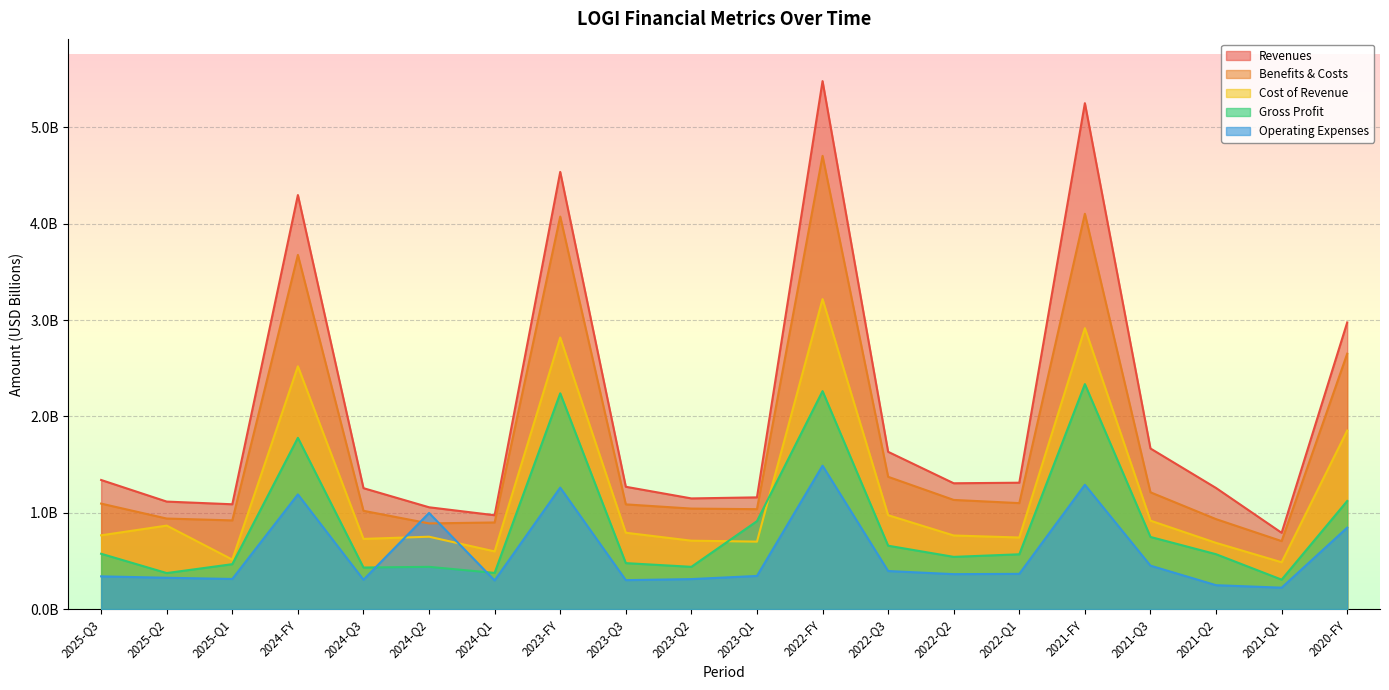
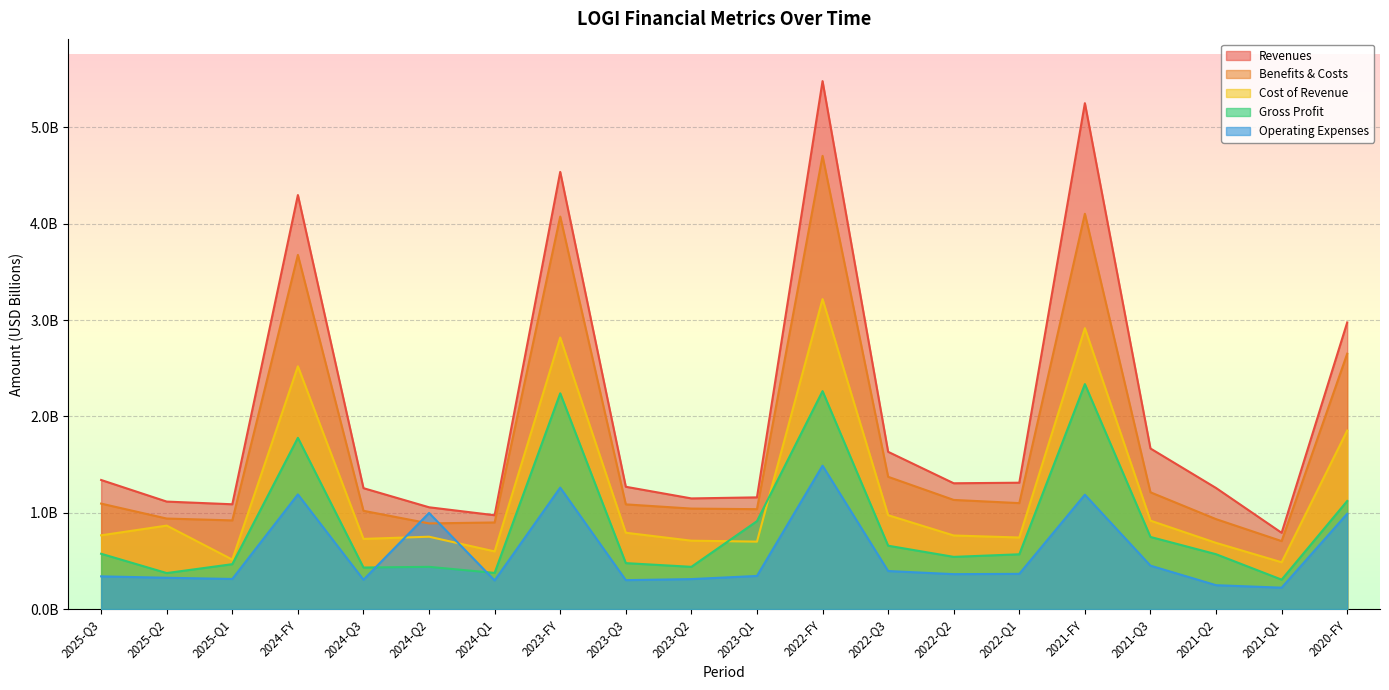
  {
    "Cost of Revenue": {
      "2025-Q3": 800000000,
      "2025-Q2": 900000000,
      "2025-Q1": 500000000,
      "2024-FY": 2500000000,
      "2024-Q3": 700000000,
      "2024-Q2": 800000000,
      "2024-Q1": 600000000,
      "2023-FY": 2800000000,
      "2023-Q3": 800000000,
      "2023-Q2": 700000000,
      "2023-Q1": 700000000,
      "2022-FY": 3200000000,
      "2022-Q3": 1000000000,
      "2022-Q2": 800000000,
      "2022-Q1": 700000000,
      "2021-FY": 2900000000,
      "2021-Q3": 900000000,
      "2021-Q2": 700000000,
      "2021-Q1": 500000000,
      "2020-FY": 1900000000
    },
    "Gross Profit": {
      "2025-Q3": 600000000,
      "2025-Q2": 400000000,
      "2025-Q1": 500000000,
      "2024-FY": 1800000000,
      "2024-Q3": 400000000,
      "2024-Q2": 400000000,
      "2024-Q1": 400000000,
      "2023-FY": 2200000000,
      "2023-Q3": 500000000,
      "2023-Q2": 400000000,
      "2023-Q1": 900000000,
      "2022-FY": 2300000000,
      "2022-Q3": 700000000,
      "2022-Q2": 500000000,
      "2022-Q1": 600000000,
      "2021-FY": 2300000000,
      "2021-Q3": 700000000,
      "2021-Q2": 600000000,
      "2021-Q1": 300000000,
      "2020-FY": 1100000000
    },
    "Operating Expenses": {
      "2025-Q3": 300000000,
      "2025-Q2": 300000000,
      "2025-Q1": 300000000,
      "2024-FY": 1200000000,
      "2024-Q3": 300000000,
      "2024-Q2": 1000000000,
      "2024-Q1": 300000000,
      "2023-FY": 1300000000,
      "2023-Q3": 300000000,
      "2023-Q2": 300000000,
      "2023-Q1": 300000000,
      "2022-FY": 1500000000,
      "2022-Q3": 400000000,
      "2022-Q2": 400000000,
      "2022-Q1": 400000000,
-     "2021-FY": 1300000000,
+     "2021-FY": 1200000000,
      "2021-Q3": 500000000,
      "2021-Q2": 200000000,
      "2021-Q1": 200000000,
-     "2020-FY": 800000000
+     "2020-FY": 1000000000
    }
  }
